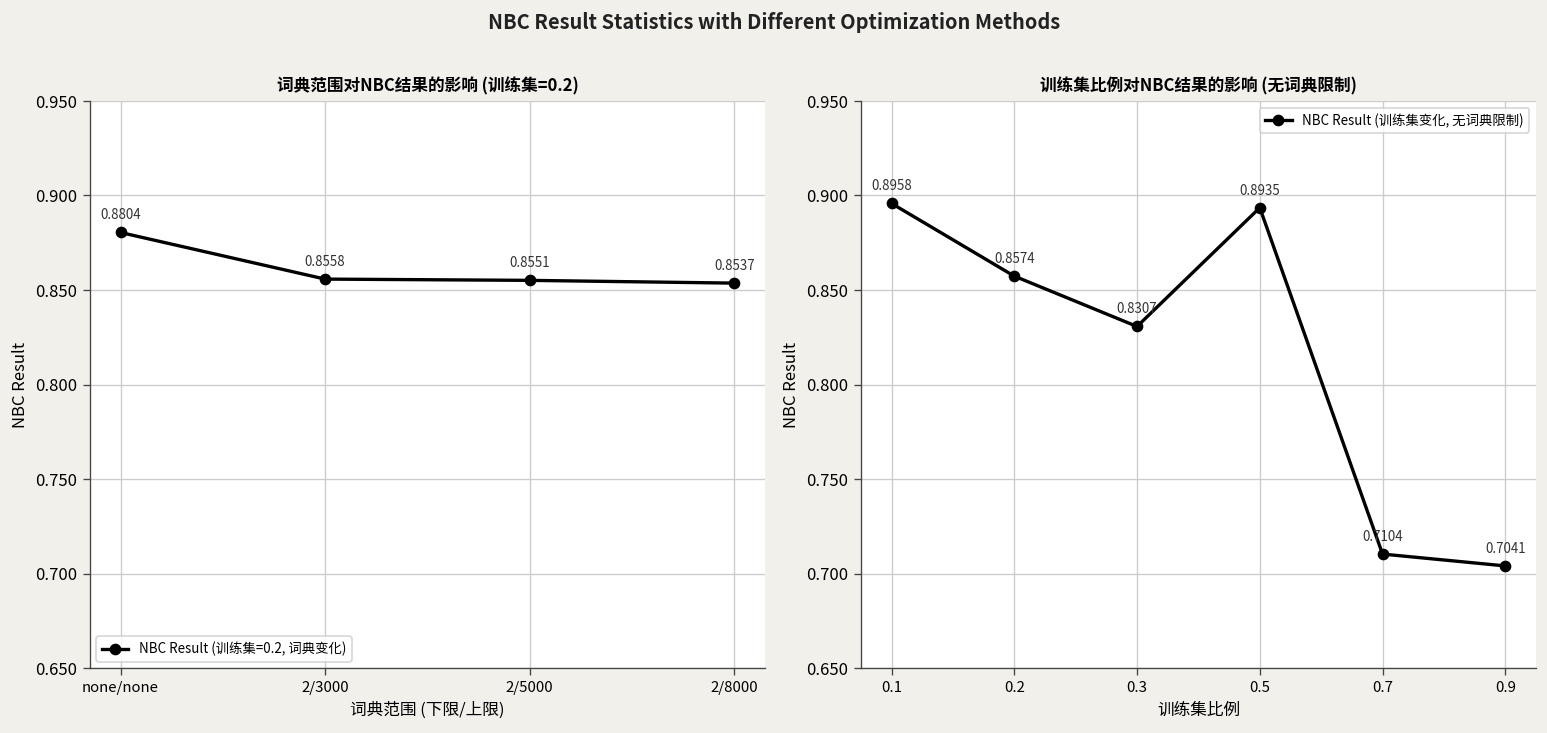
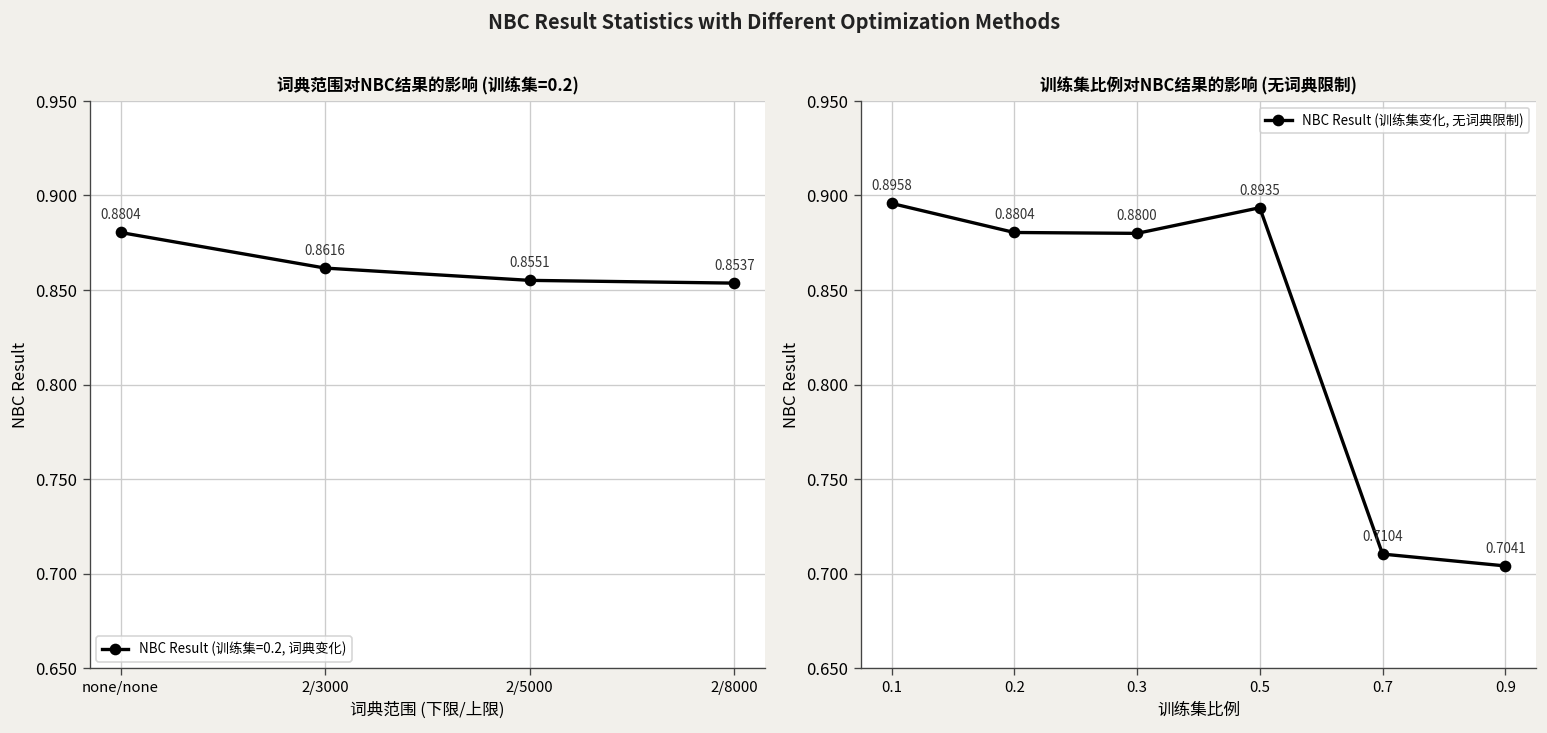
  {
    "词典范围对NBC结果的影响 (训练集=0.2)": {
      "none/none": 0.8804,
-     "2/3000": 0.8558,
+     "2/3000": 0.8616,
      "2/5000": 0.8551,
      "2/8000": 0.8537
    },
    "训练集比例对NBC结果的影响 (无词典限制)": {
      "0.1": 0.8958,
-     "0.2": 0.8574,
-     "0.3": 0.8307,
+     "0.2": 0.8804,
+     "0.3": 0.8800,
      "0.5": 0.8935,
      "0.7": 0.7104,
      "0.9": 0.7041
    }
  }
